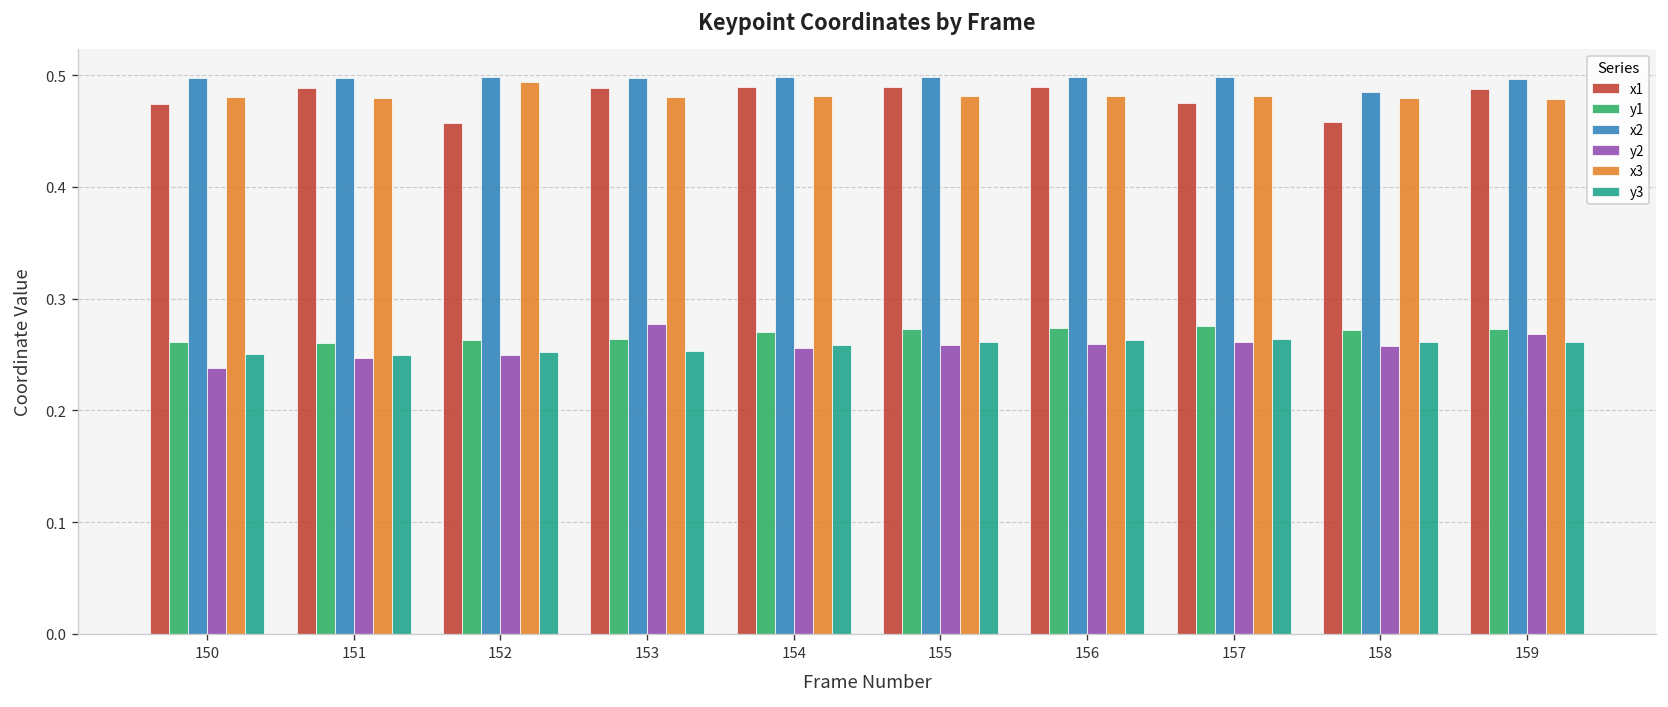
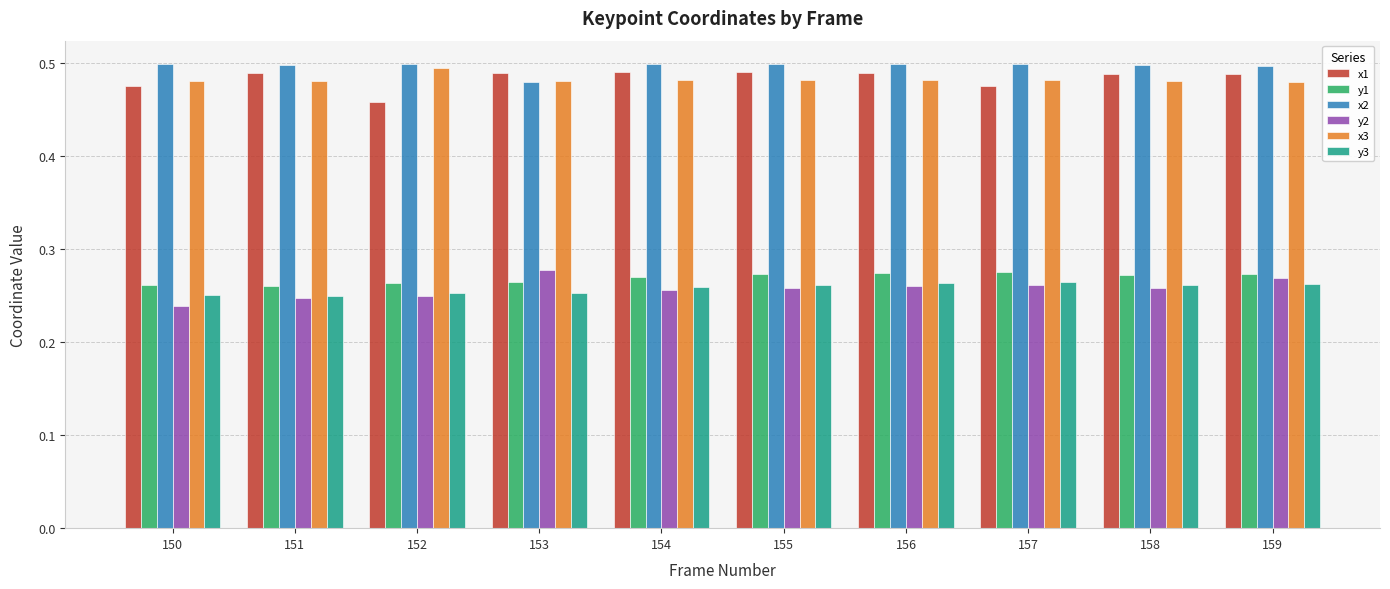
  {
    "x1": {
      "150": 0.47,
      "151": 0.49,
      "152": 0.46,
      "153": 0.49,
      "154": 0.49,
      "155": 0.49,
      "156": 0.49,
      "157": 0.48,
-     "158": 0.46,
+     "158": 0.49,
      "159": 0.49
    },
    "x2": {
      "150": 0.50,
      "151": 0.50,
      "152": 0.50,
-     "153": 0.50,
+     "153": 0.48,
      "154": 0.50,
      "155": 0.50,
      "156": 0.50,
      "157": 0.50,
-     "158": 0.49,
+     "158": 0.50,
      "159": 0.50
    },
    "y2": {
      "150": 0.24,
      "151": 0.25,
      "152": 0.25,
      "153": 0.28,
      "154": 0.26,
      "155": 0.26,
      "156": 0.26,
      "157": 0.26,
      "158": 0.26,
      "159": 0.27
    },
    "x3": {
      "150": 0.48,
      "151": 0.48,
      "152": 0.49,
      "153": 0.48,
      "154": 0.48,
      "155": 0.48,
      "156": 0.48,
      "157": 0.48,
      "158": 0.48,
      "159": 0.48
    }
  }
